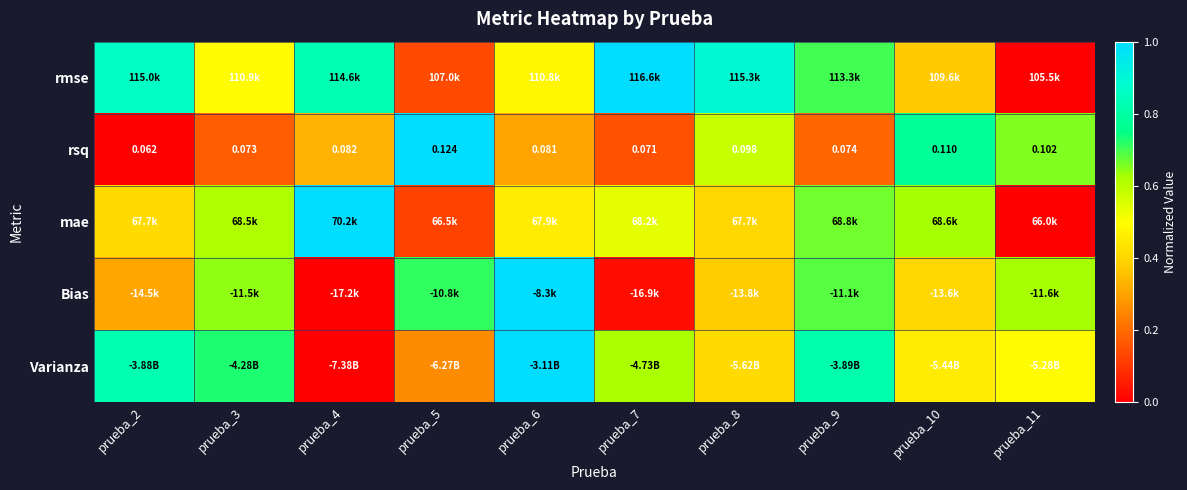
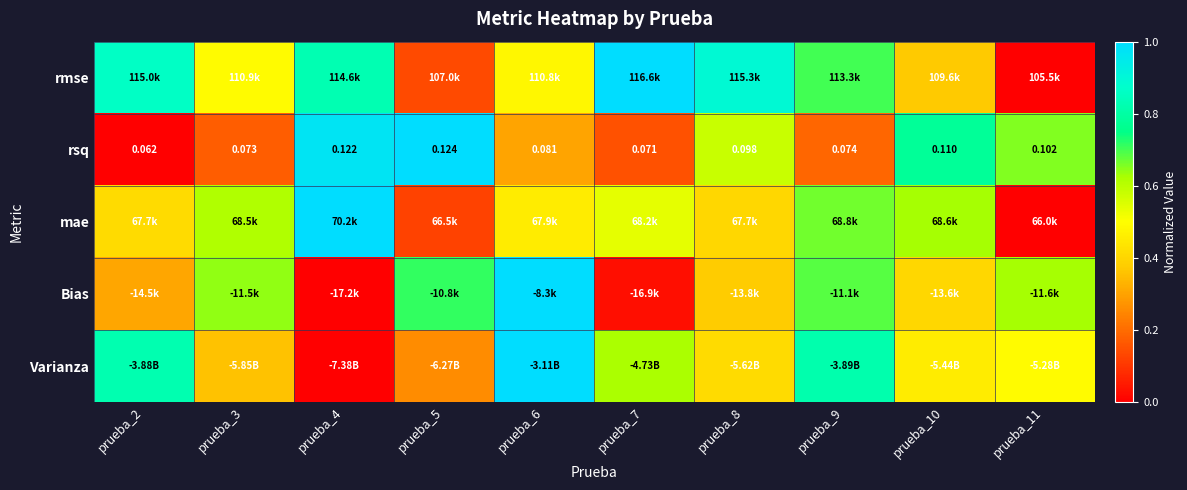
  {
    "rmse": {
      "prueba_2": "115.0k",
      "prueba_3": "110.9k",
      "prueba_4": "114.6k",
      "prueba_5": "107.0k",
      "prueba_6": "110.8k",
      "prueba_7": "116.6k",
      "prueba_8": "115.3k",
      "prueba_9": "113.3k",
      "prueba_10": "109.6k",
      "prueba_11": "105.5k"
    },
    "rsq": {
      "prueba_2": "0.062",
      "prueba_3": "0.073",
-     "prueba_4": "0.082",
+     "prueba_4": "0.122",
      "prueba_5": "0.124",
      "prueba_6": "0.081",
      "prueba_7": "0.071",
      "prueba_8": "0.098",
      "prueba_9": "0.074",
      "prueba_10": "0.110",
      "prueba_11": "0.102"
    },
    "mae": {
      "prueba_2": "67.7k",
      "prueba_3": "68.5k",
      "prueba_4": "70.2k",
      "prueba_5": "66.5k",
      "prueba_6": "67.9k",
      "prueba_7": "68.2k",
      "prueba_8": "67.7k",
      "prueba_9": "68.8k",
      "prueba_10": "68.6k",
      "prueba_11": "66.0k"
    },
    "Bias": {
      "prueba_2": "-14.5k",
      "prueba_3": "-11.5k",
      "prueba_4": "-17.2k",
      "prueba_5": "-10.8k",
      "prueba_6": "-8.3k",
      "prueba_7": "-16.9k",
      "prueba_8": "-13.8k",
      "prueba_9": "-11.1k",
      "prueba_10": "-13.6k",
      "prueba_11": "-11.6k"
    },
    "Varianza": {
      "prueba_2": "-3.88B",
-     "prueba_3": "-4.28B",
+     "prueba_3": "-5.85B",
      "prueba_4": "-7.38B",
      "prueba_5": "-6.27B",
      "prueba_6": "-3.11B",
      "prueba_7": "-4.73B",
      "prueba_8": "-5.62B",
      "prueba_9": "-3.89B",
      "prueba_10": "-5.44B",
      "prueba_11": "-5.28B"
    }
  }
